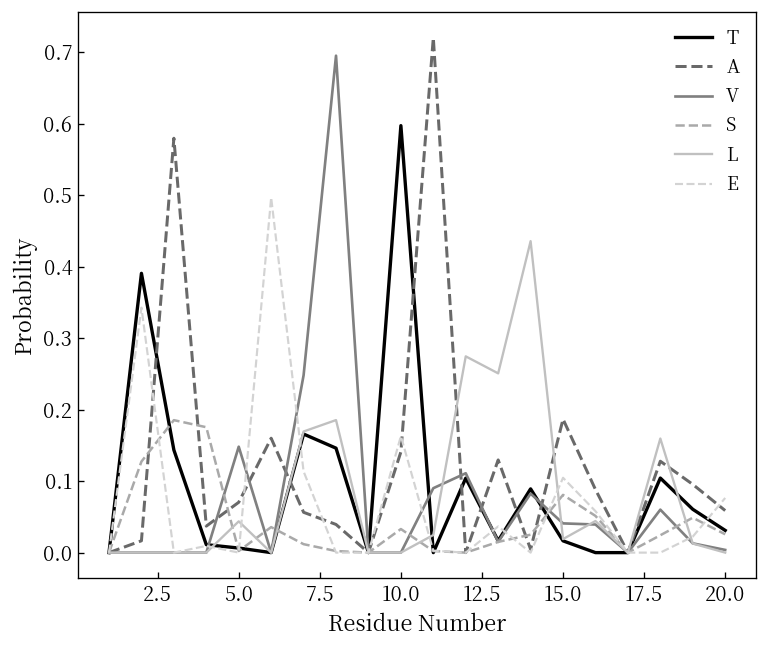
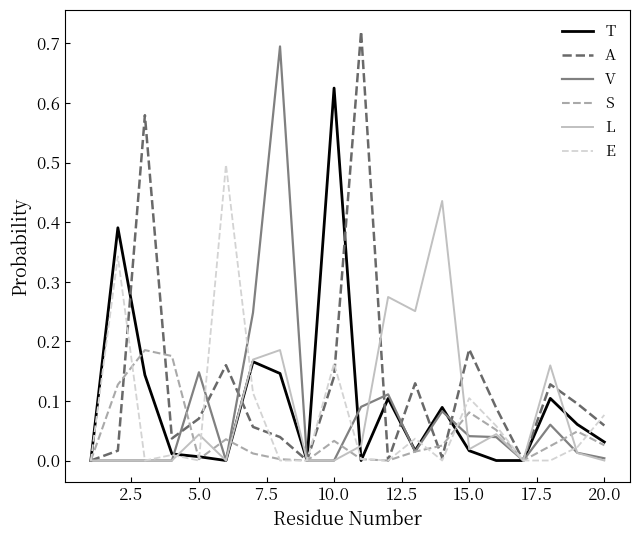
  {
    "T": {
-     "10.0": 0.60,
+     "10.0": 0.63,
      "20.0": 0.03
    }
  }
